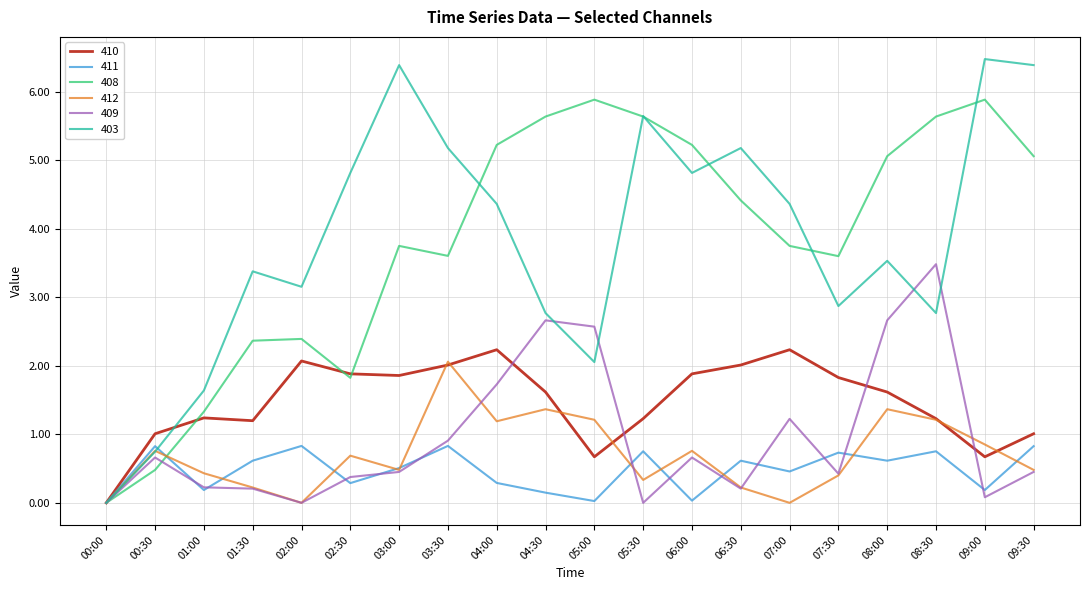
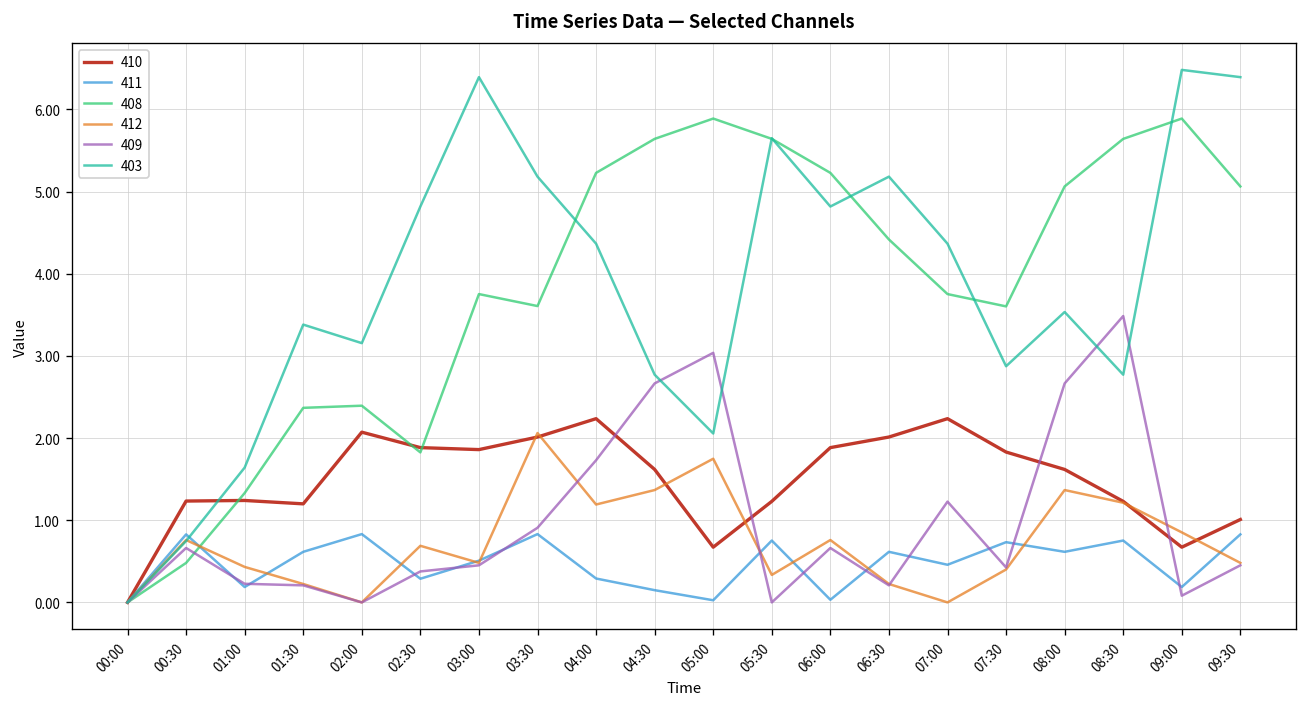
  {
    "410": {
-     "00:30": 1.0,
+     "00:30": 1.2,
      "01:00": 1.2,
      "01:30": 1.2,
      "02:00": 2.1,
      "02:30": 1.9,
      "03:00": 1.9,
      "03:30": 2.0,
      "04:00": 2.2,
      "04:30": 1.6,
      "05:00": 0.7,
      "05:30": 1.2,
      "06:00": 1.9,
      "06:30": 2.0,
      "07:00": 2.2,
      "07:30": 1.8,
      "08:00": 1.6,
      "09:00": 0.7,
      "09:30": 1.0
    },
    "411": {
      "00:30": 0.8,
      "01:00": 0.2,
      "01:30": 0.6,
      "02:00": 0.8,
      "02:30": 0.3,
      "03:30": 0.8,
      "04:00": 0.3,
      "04:30": 0.1,
      "05:00": 0.0,
      "05:30": 0.8,
      "06:00": 0.0,
      "06:30": 0.6,
      "07:00": 0.5,
      "07:30": 0.7,
      "08:00": 0.6,
      "08:30": 0.8,
      "09:00": 0.2,
      "09:30": 0.8
    },
    "412": {
      "01:00": 0.4,
      "02:30": 0.7,
      "03:30": 2.1,
      "04:00": 1.2,
      "04:30": 1.4,
-     "05:00": 1.2,
+     "05:00": 1.7,
      "05:30": 0.3,
      "06:00": 0.8,
      "07:00": 0.0,
      "08:00": 1.4,
      "09:00": 0.9
    },
    "409": {
      "00:30": 0.7,
      "01:00": 0.2,
      "02:30": 0.4,
      "03:30": 0.9,
      "04:00": 1.7,
      "04:30": 2.7,
-     "05:00": 2.6,
+     "05:00": 3.0,
      "05:30": 0.0,
      "06:00": 0.7,
      "07:00": 1.2,
      "08:00": 2.7,
      "08:30": 3.5,
      "09:00": 0.1
    }
  }
